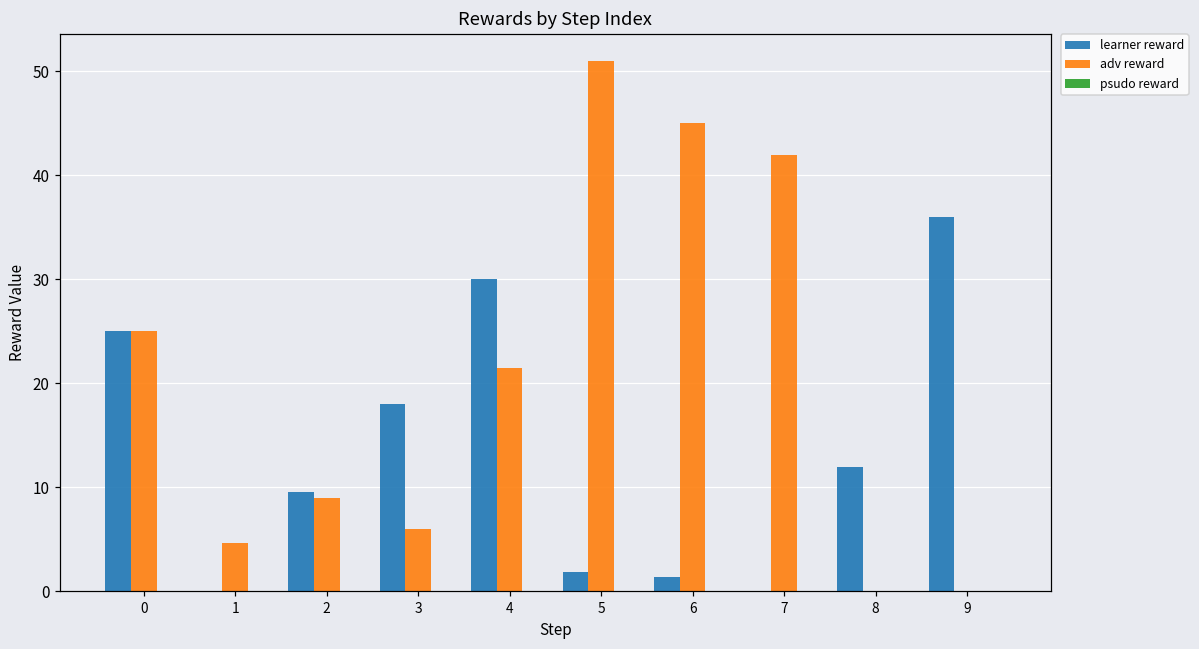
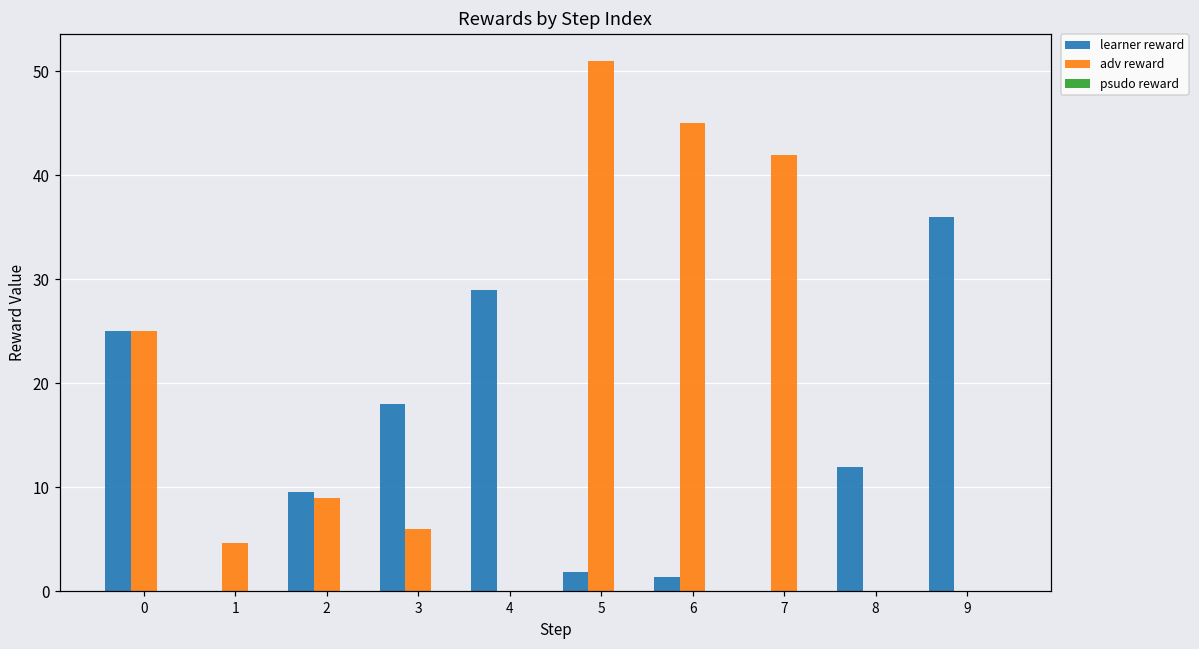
  {
    "learner reward": {
      "0": 25,
      "1": 0,
      "2": 10,
      "3": 18,
-     "4": 30,
+     "4": 29,
      "5": 2,
      "6": 1,
      "7": 0,
      "8": 12,
      "9": 36
    },
    "adv reward": {
      "0": 25,
      "1": 5,
      "2": 9,
      "3": 6,
-     "4": 22,
+     "4": 0,
      "5": 51,
      "6": 45,
      "7": 42,
      "8": 0,
      "9": 0
    },
    "psudo reward": {
      "0": 0,
      "1": 0,
      "2": 0,
      "3": 0,
      "4": 0,
      "5": 0,
      "6": 0,
      "7": 0,
      "8": 0,
      "9": 0
    }
  }
